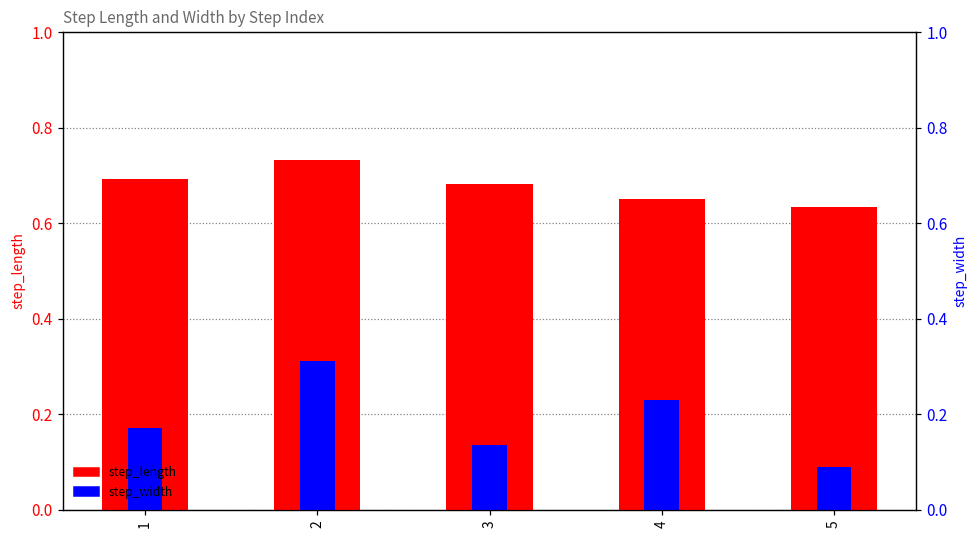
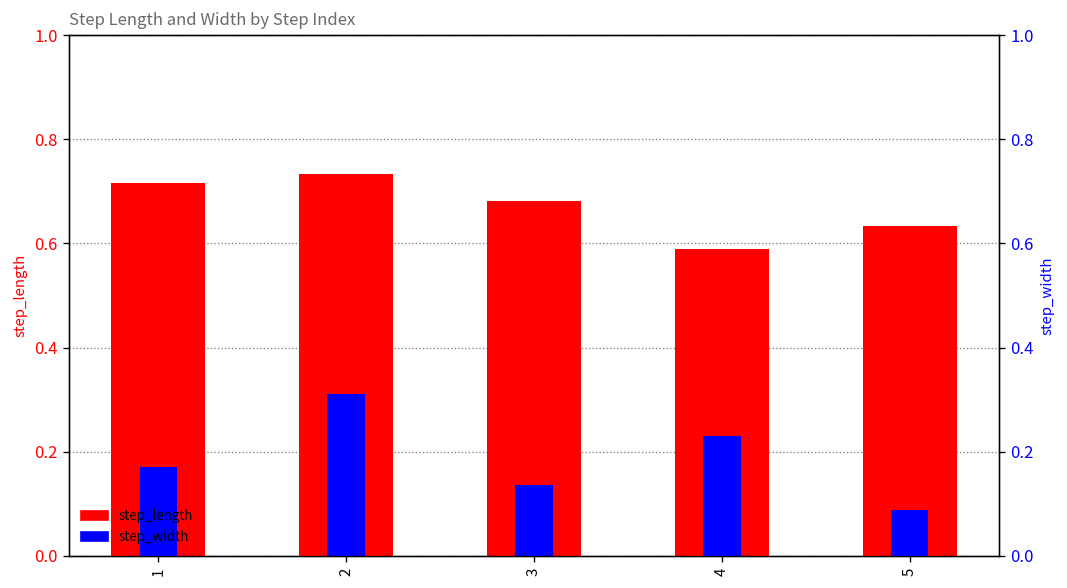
  {
    "step_length": {
-     "1": 0.69,
+     "1": 0.72,
      "2": 0.73,
      "3": 0.68,
-     "4": 0.65,
+     "4": 0.59,
      "5": 0.63
    }
  }
